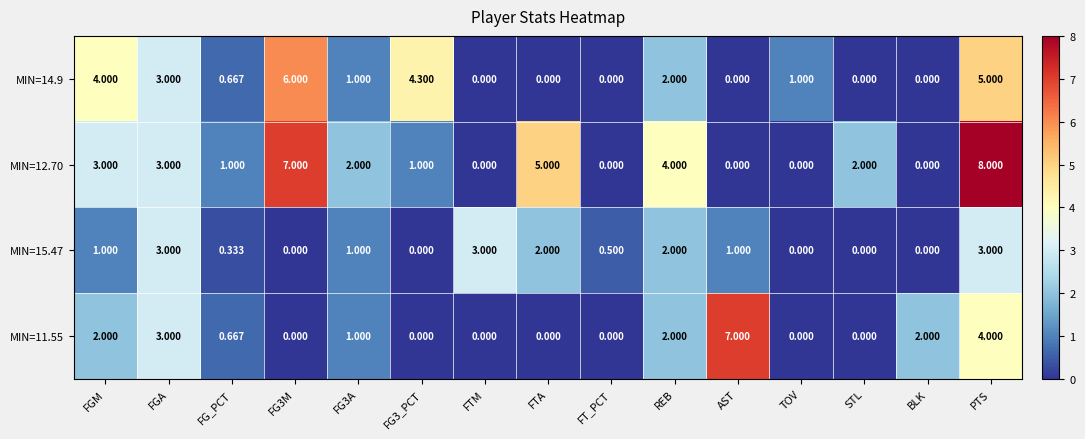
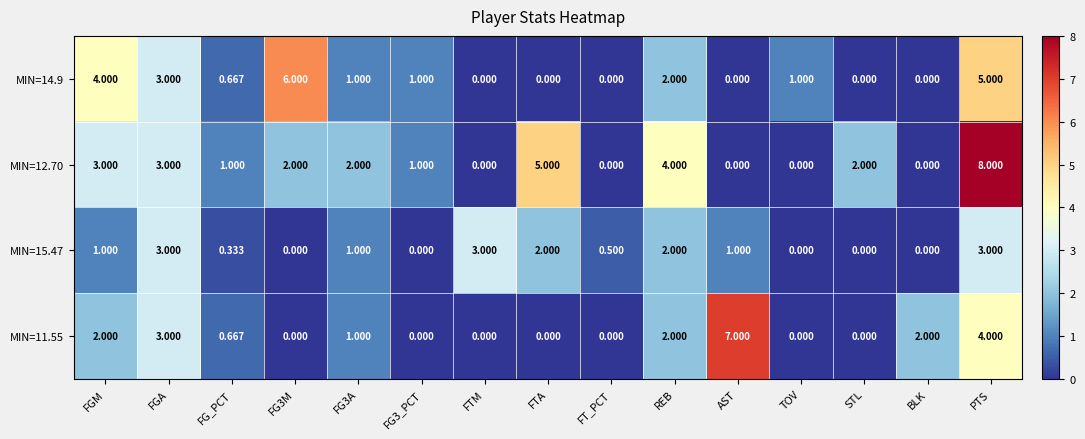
  {
    "MIN=14.9": {
      "FGM": 4.000,
      "FGA": 3.000,
      "FG_PCT": 0.667,
      "FG3M": 6.000,
      "FG3A": 1.000,
-     "FG3_PCT": 4.300,
+     "FG3_PCT": 1.000,
      "FTM": 0.000,
      "FTA": 0.000,
      "FT_PCT": 0.000,
      "REB": 2.000,
      "AST": 0.000,
      "TOV": 1.000,
      "STL": 0.000,
      "BLK": 0.000,
      "PTS": 5.000
    },
    "MIN=12.70": {
      "FGM": 3.000,
      "FGA": 3.000,
      "FG_PCT": 1.000,
-     "FG3M": 7.000,
+     "FG3M": 2.000,
      "FG3A": 2.000,
      "FG3_PCT": 1.000,
      "FTM": 0.000,
      "FTA": 5.000,
      "FT_PCT": 0.000,
      "REB": 4.000,
      "AST": 0.000,
      "TOV": 0.000,
      "STL": 2.000,
      "BLK": 0.000,
      "PTS": 8.000
    },
    "MIN=15.47": {
      "FGM": 1.000,
      "FGA": 3.000,
      "FG_PCT": 0.333,
      "FG3M": 0.000,
      "FG3A": 1.000,
      "FG3_PCT": 0.000,
      "FTM": 3.000,
      "FTA": 2.000,
      "FT_PCT": 0.500,
      "REB": 2.000,
      "AST": 1.000,
      "TOV": 0.000,
      "STL": 0.000,
      "BLK": 0.000,
      "PTS": 3.000
    },
    "MIN=11.55": {
      "FGM": 2.000,
      "FGA": 3.000,
      "FG_PCT": 0.667,
      "FG3M": 0.000,
      "FG3A": 1.000,
      "FG3_PCT": 0.000,
      "FTM": 0.000,
      "FTA": 0.000,
      "FT_PCT": 0.000,
      "REB": 2.000,
      "AST": 7.000,
      "TOV": 0.000,
      "STL": 0.000,
      "BLK": 2.000,
      "PTS": 4.000
    }
  }
